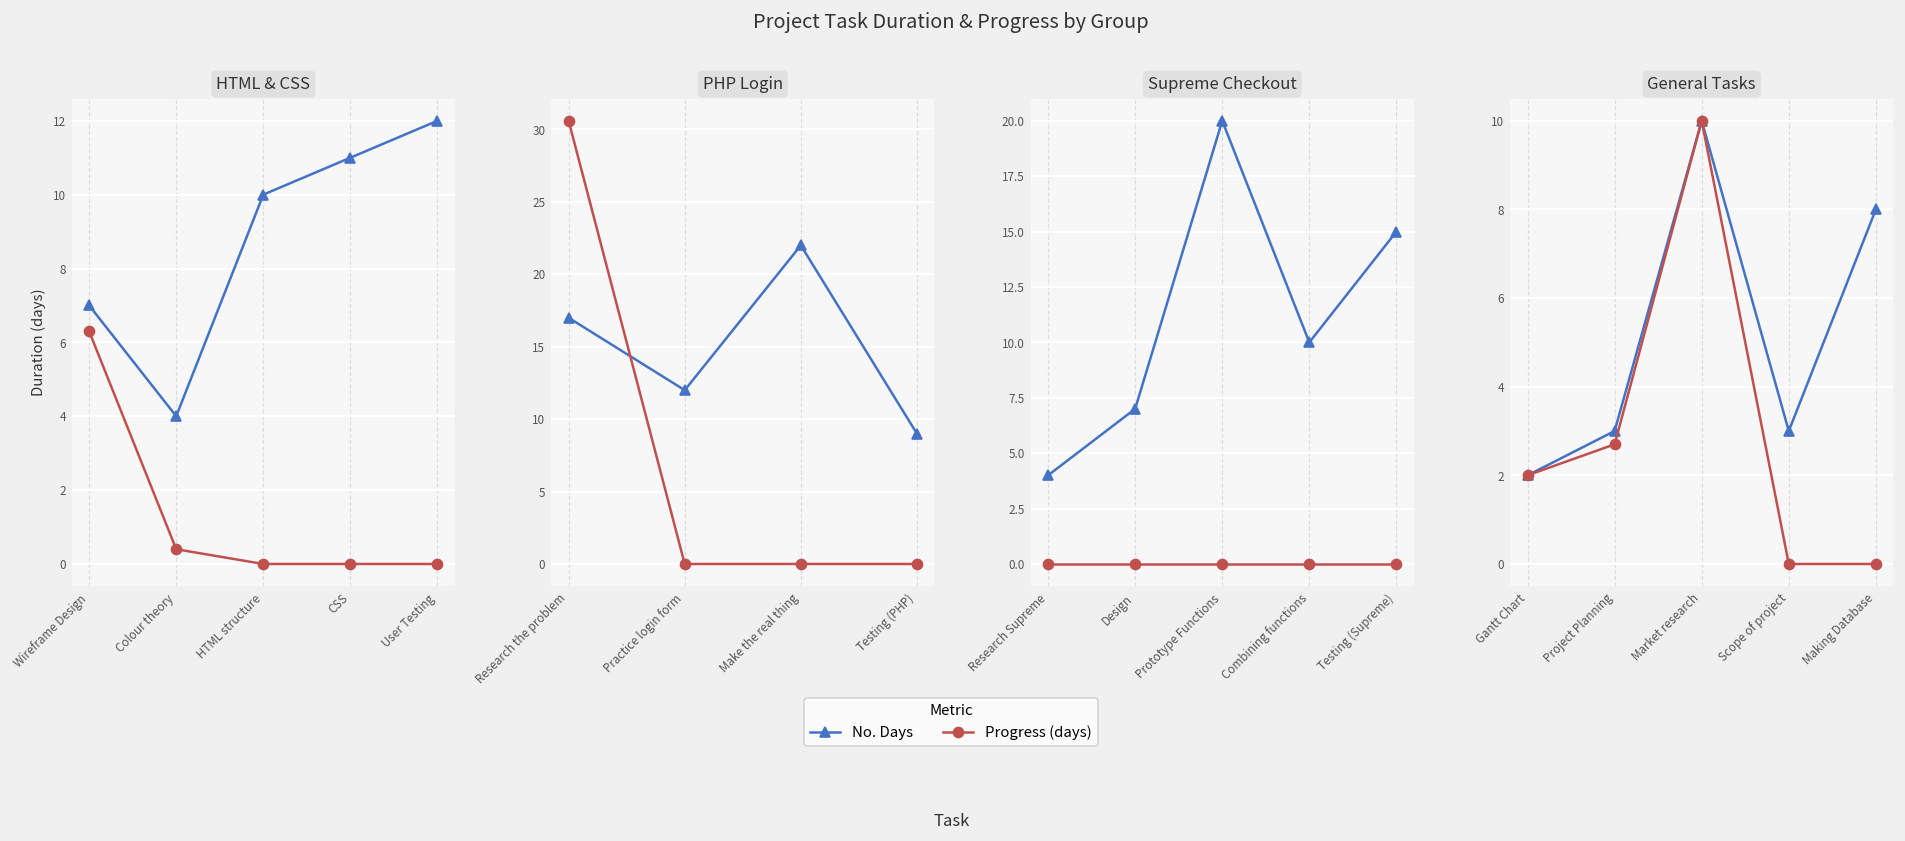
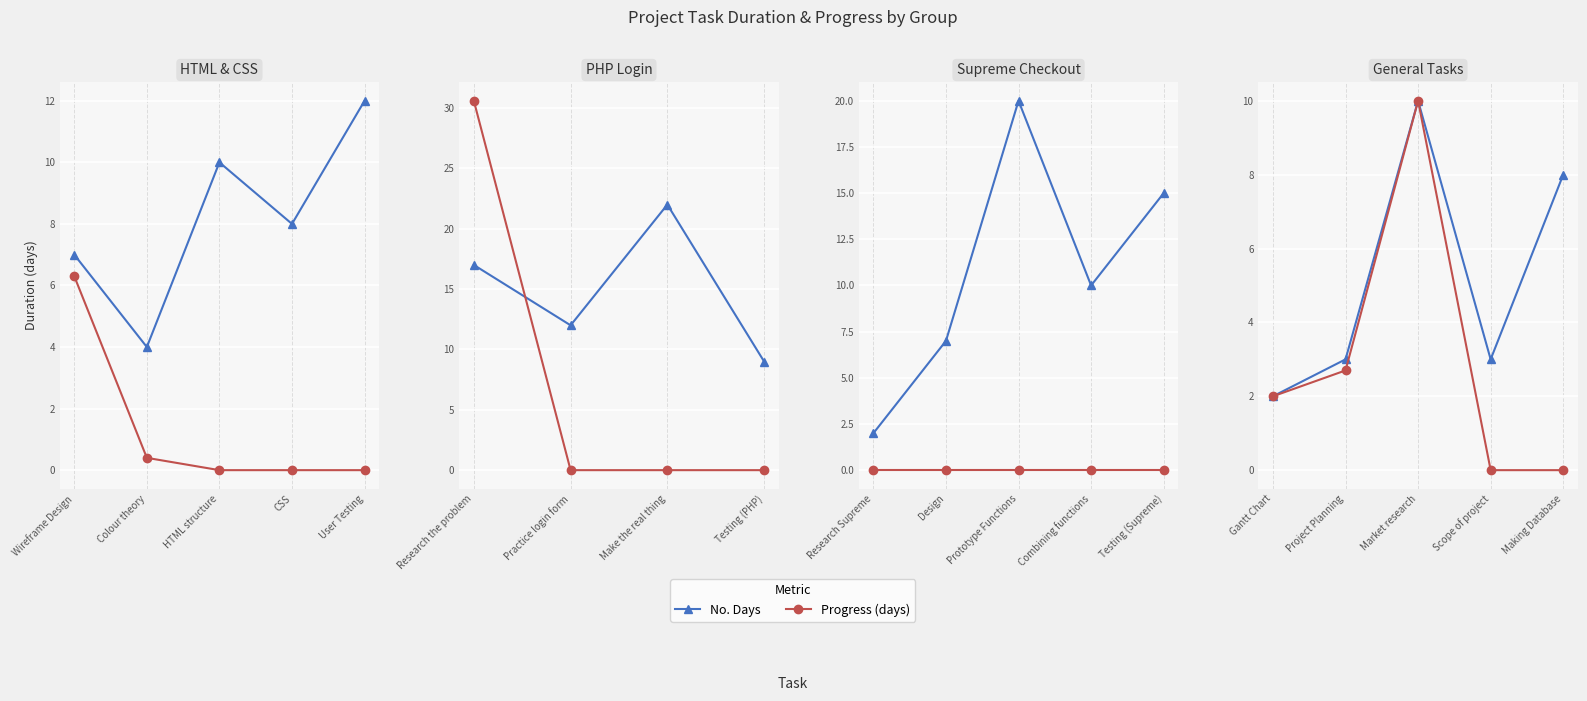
  {
    "HTML & CSS": {
      "No. Days": {
        "Wireframe Design": 7,
        "Colour theory": 4,
        "HTML structure": 10,
-       "CSS": 11,
+       "CSS": 8,
        "User Testing": 12
      },
      "Progress (days)": {
        "Wireframe Design": 6.3,
        "Colour theory": 0.4,
        "HTML structure": 0,
        "CSS": 0,
        "User Testing": 0
      }
    },
    "PHP Login": {
      "No. Days": {
        "Research the problem": 17.0,
        "Practice login form": 12.0,
        "Make the real thing": 22.0,
        "Testing (PHP)": 9.0
      },
      "Progress (days)": {
        "Research the problem": 30.6,
        "Practice login form": 0.0,
        "Make the real thing": 0.0,
        "Testing (PHP)": 0.0
      }
    },
    "Supreme Checkout": {
      "No. Days": {
-       "Research Supreme": 4,
+       "Research Supreme": 2,
        "Design": 7,
        "Prototype Functions": 20,
        "Combining functions": 10,
        "Testing (Supreme)": 15
      },
      "Progress (days)": {
        "Research Supreme": 0,
        "Design": 0,
        "Prototype Functions": 0,
        "Combining functions": 0,
        "Testing (Supreme)": 0
      }
    },
    "General Tasks": {
      "No. Days": {
        "Project Planning": 3.0,
        "Scope of project": 3.0,
        "Making Database": 8.0
      },
      "Progress (days)": {
        "Project Planning": 2.7,
        "Scope of project": 0.0,
        "Making Database": 0.0
      }
    }
  }
